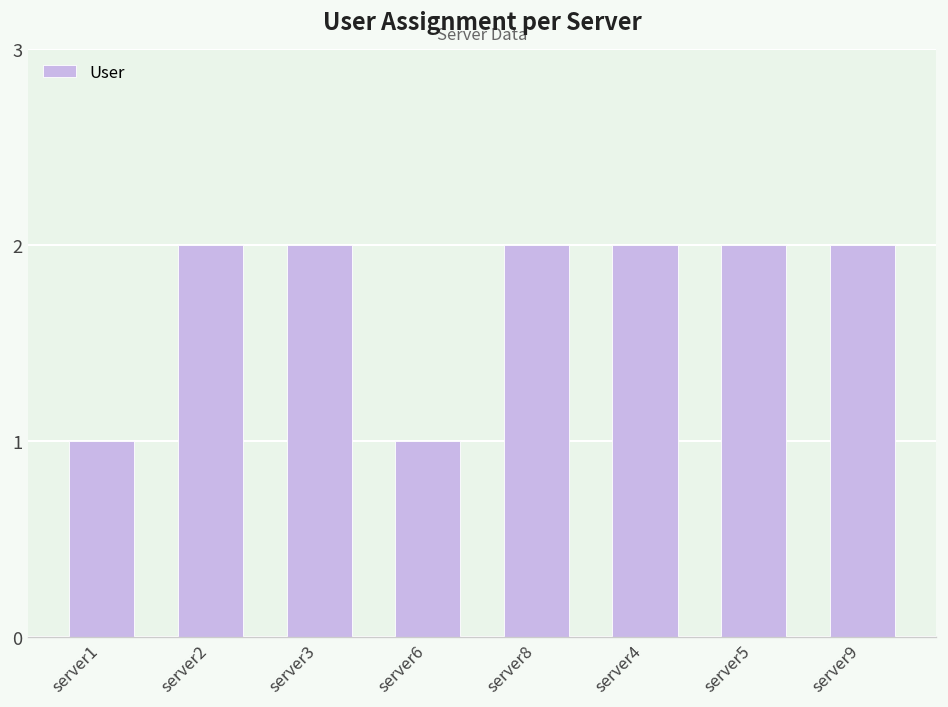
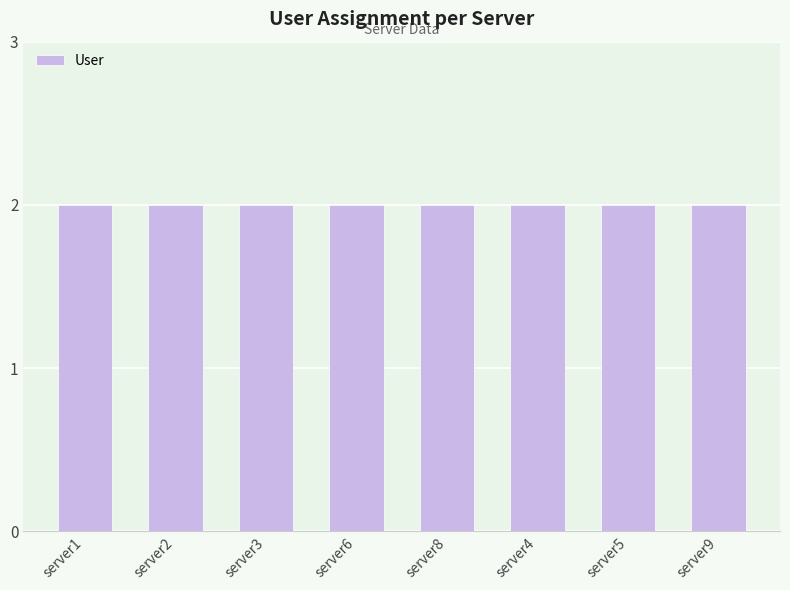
  {
-   "server1": 1,
+   "server1": 2,
    "server2": 2,
    "server3": 2,
-   "server6": 1,
+   "server6": 2,
    "server8": 2,
    "server4": 2,
    "server5": 2,
    "server9": 2
  }
